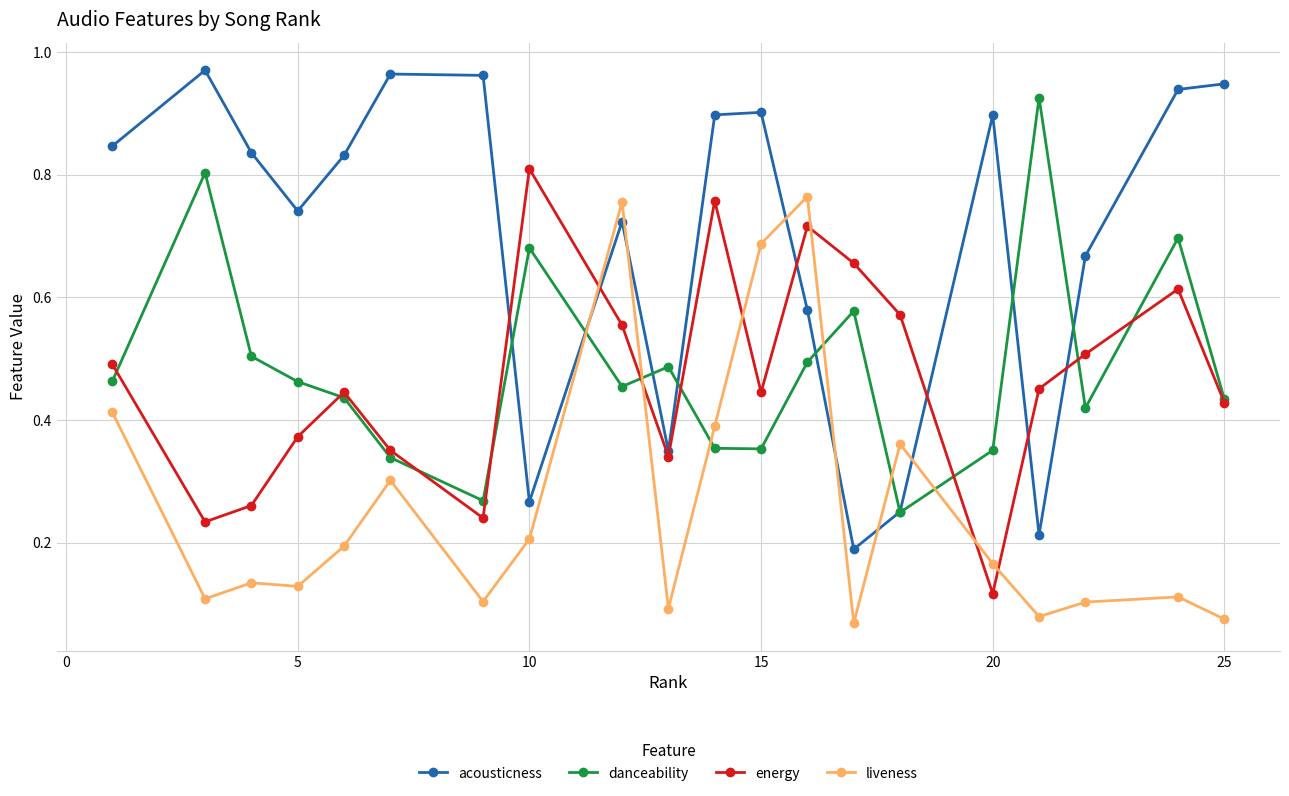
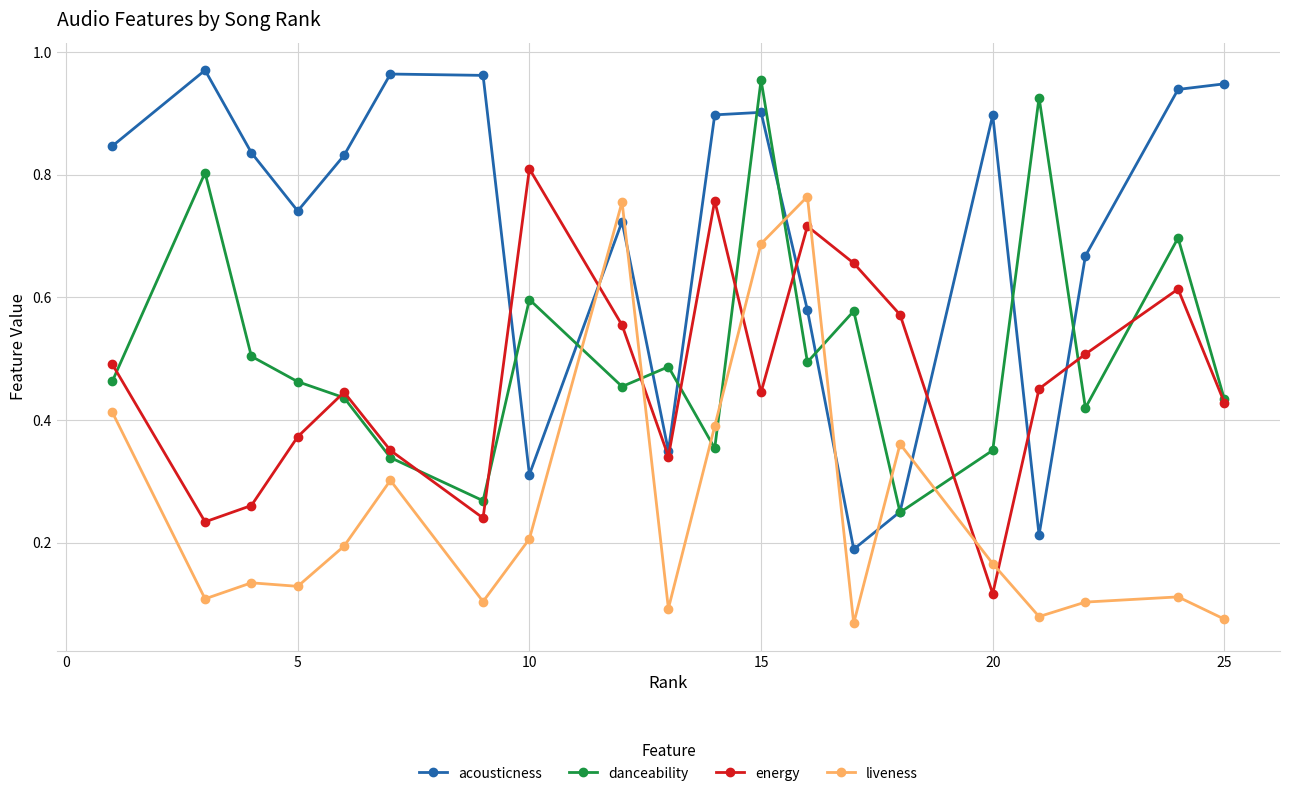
  {
    "acousticness": {
      "5": 0.74,
-     "10": 0.27,
+     "10": 0.31,
      "15": 0.90,
      "20": 0.90,
      "25": 0.95
    },
    "danceability": {
      "5": 0.46,
-     "10": 0.68,
-     "15": 0.35,
+     "10": 0.60,
+     "15": 0.95,
      "20": 0.35,
      "25": 0.43
    },
    "energy": {
      "5": 0.37,
      "10": 0.81,
      "15": 0.45,
      "20": 0.12,
      "25": 0.43
    },
    "liveness": {
      "5": 0.13,
      "10": 0.21,
      "15": 0.69,
      "20": 0.17,
      "25": 0.08
    }
  }
